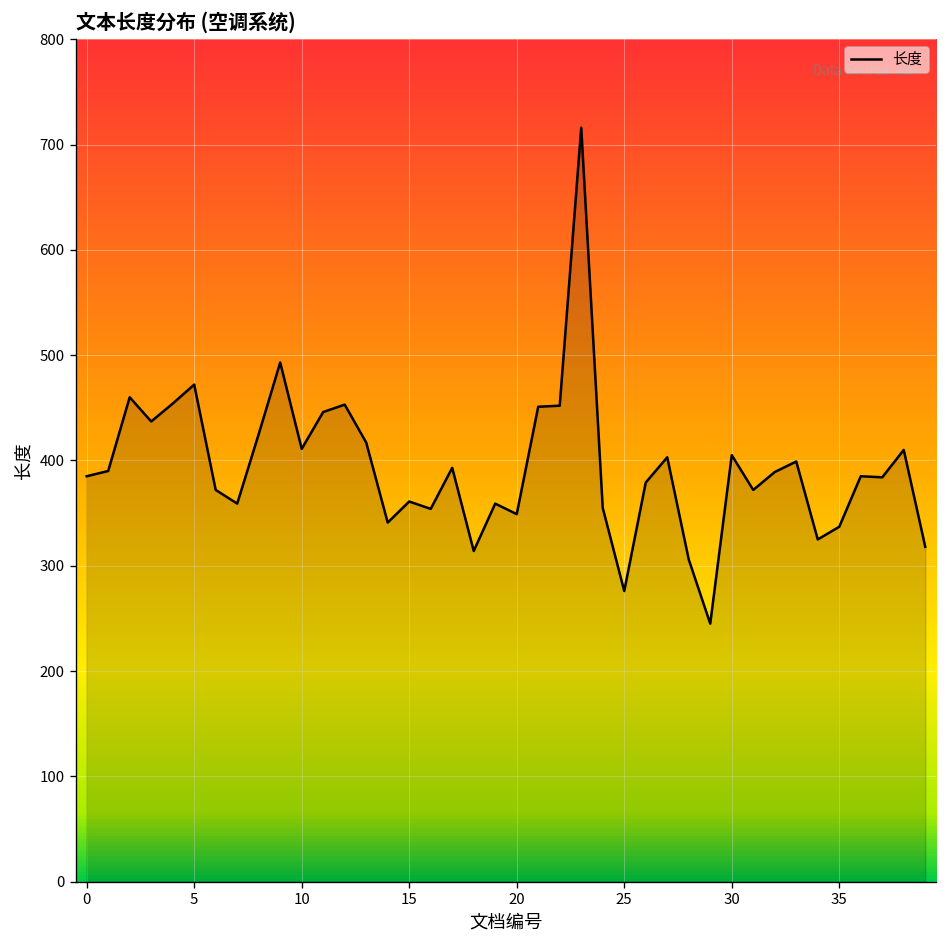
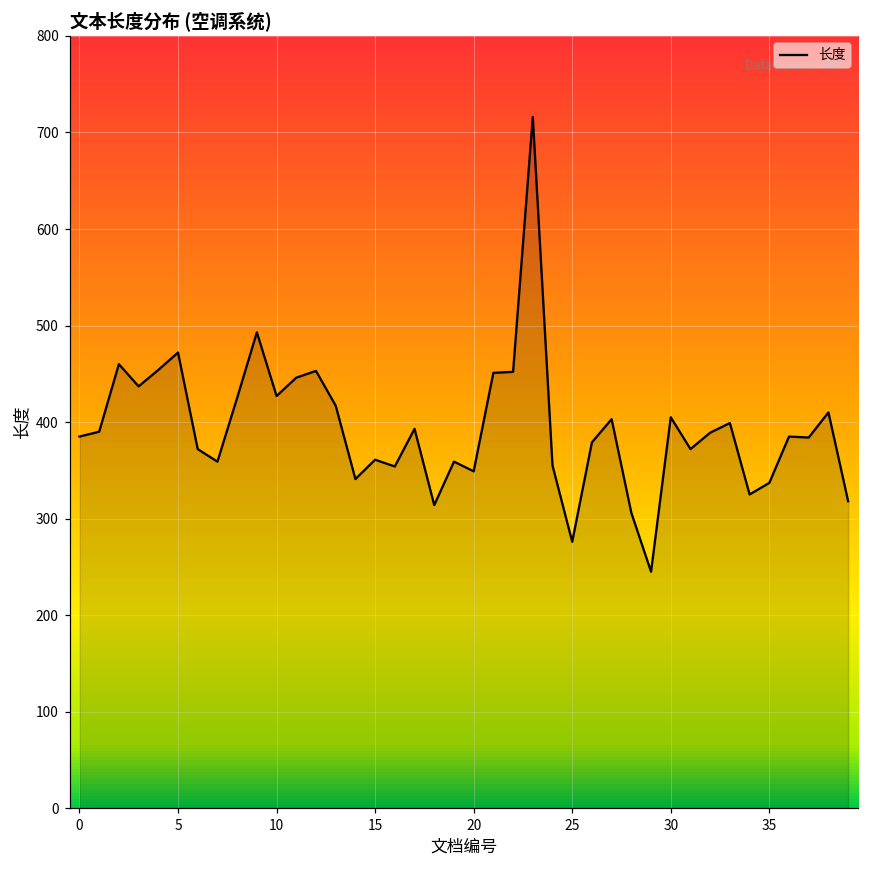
  {
    "0": 390,
    "5": 470,
-   "10": 410,
+   "10": 430,
    "15": 360,
    "20": 350,
    "25": 280,
    "30": 410,
    "35": 340
  }
